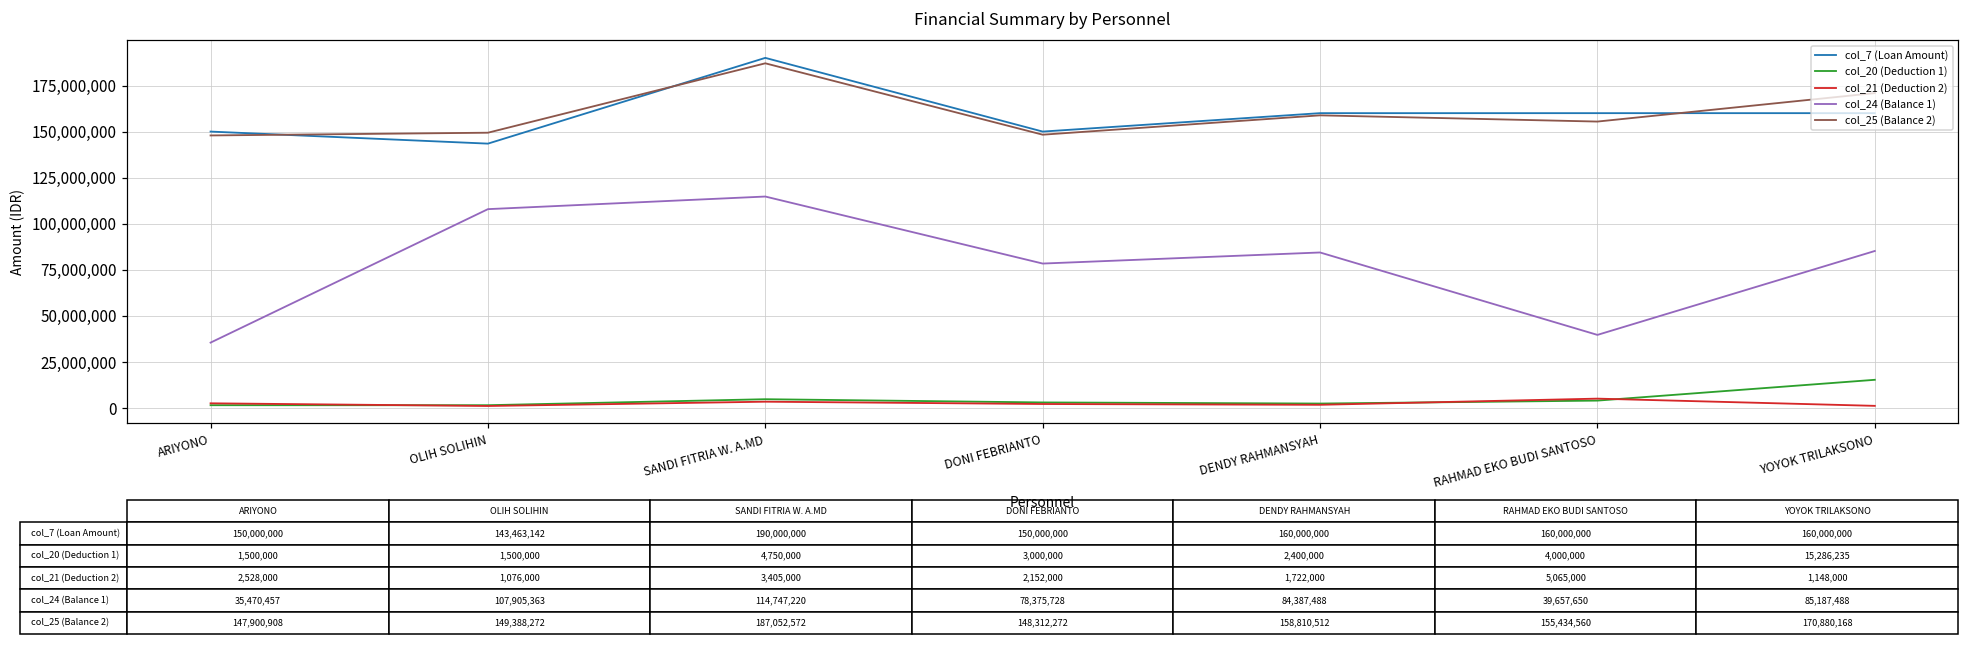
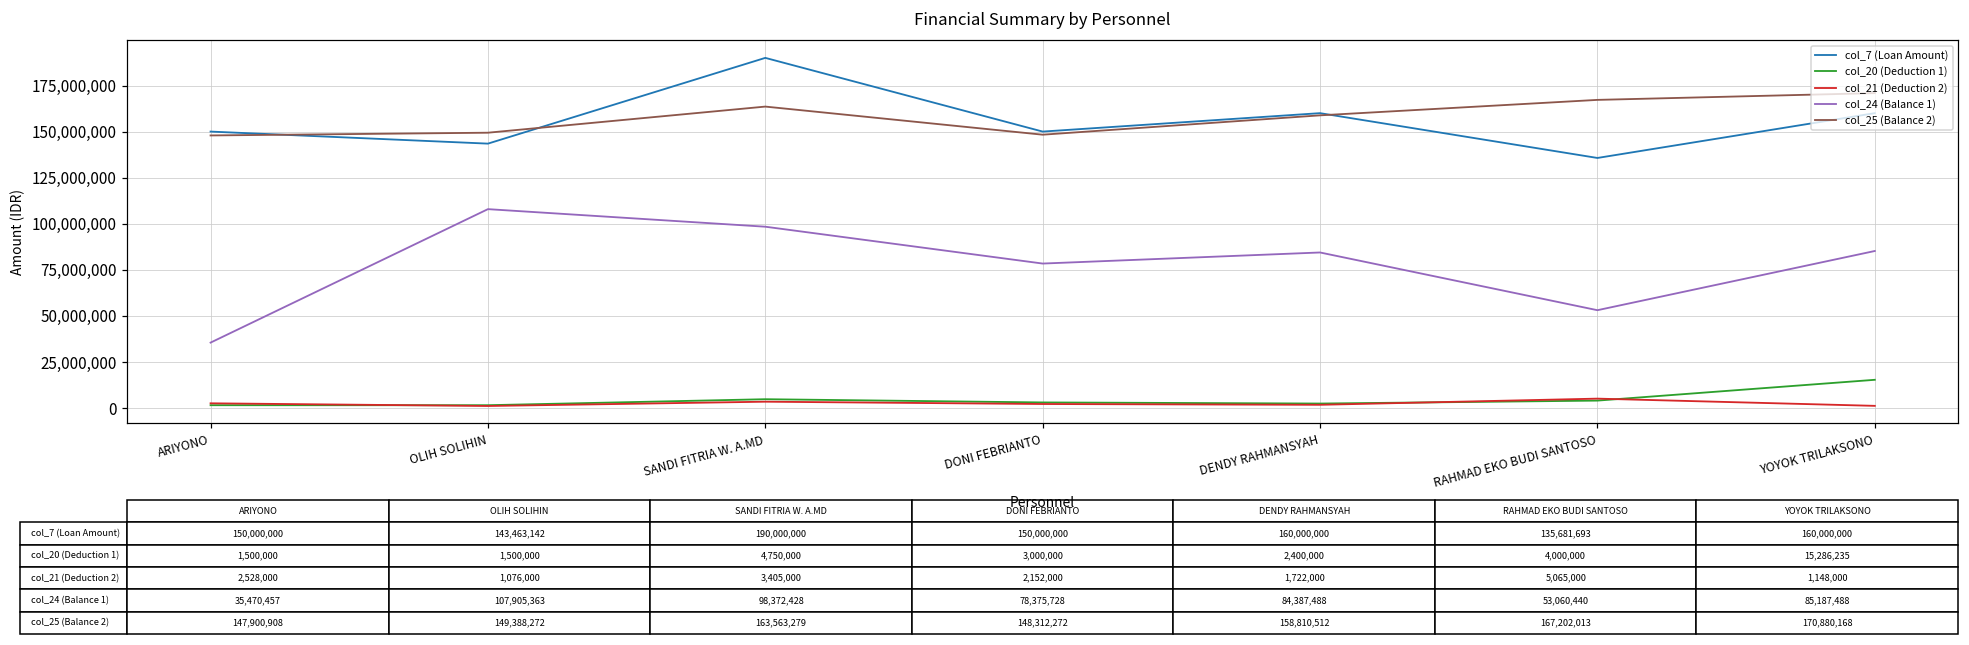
  {
    "col_7 (Loan Amount)": {
-     "RAHMAD EKO BUDI SANTOSO": "160,000,000"
+     "RAHMAD EKO BUDI SANTOSO": "135,681,693"
    },
    "col_20 (Deduction 1)": {
      "YOYOK TRILAKSONO": "15,000,000"
    },
    "col_21 (Deduction 2)": {
      "YOYOK TRILAKSONO": "1,000,000"
    },
    "col_24 (Balance 1)": {
-     "SANDI FITRIA W. A.MD": "114,747,220",
-     "RAHMAD EKO BUDI SANTOSO": "39,657,650"
+     "SANDI FITRIA W. A.MD": "98,372,428",
+     "RAHMAD EKO BUDI SANTOSO": "53,060,440"
    },
    "col_25 (Balance 2)": {
-     "SANDI FITRIA W. A.MD": "187,052,572",
-     "RAHMAD EKO BUDI SANTOSO": "155,434,560"
+     "SANDI FITRIA W. A.MD": "163,563,279",
+     "RAHMAD EKO BUDI SANTOSO": "167,202,013"
    }
  }
